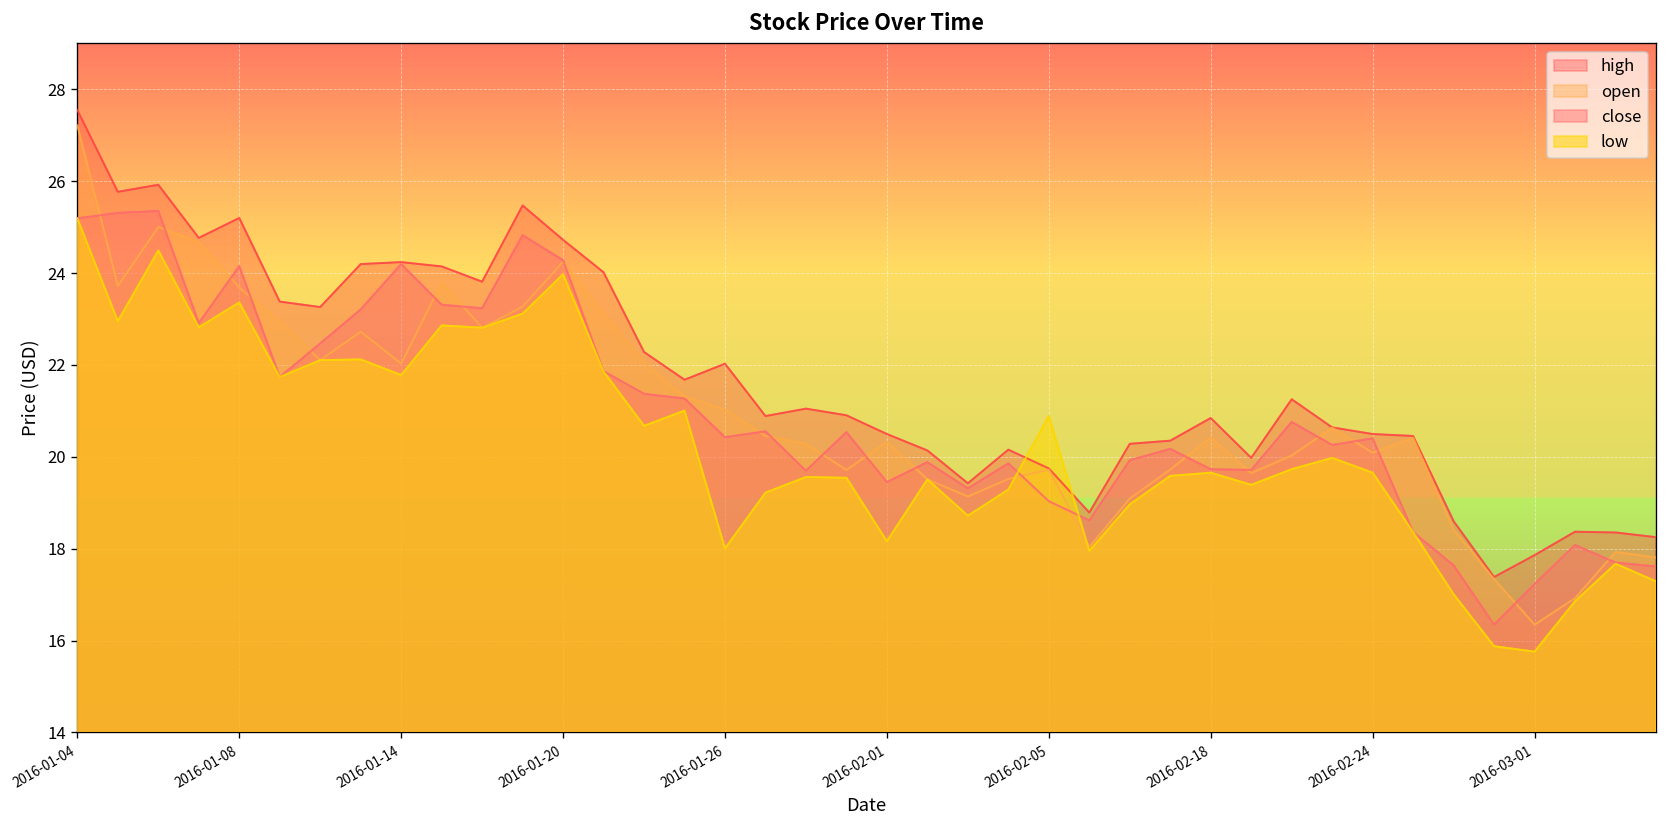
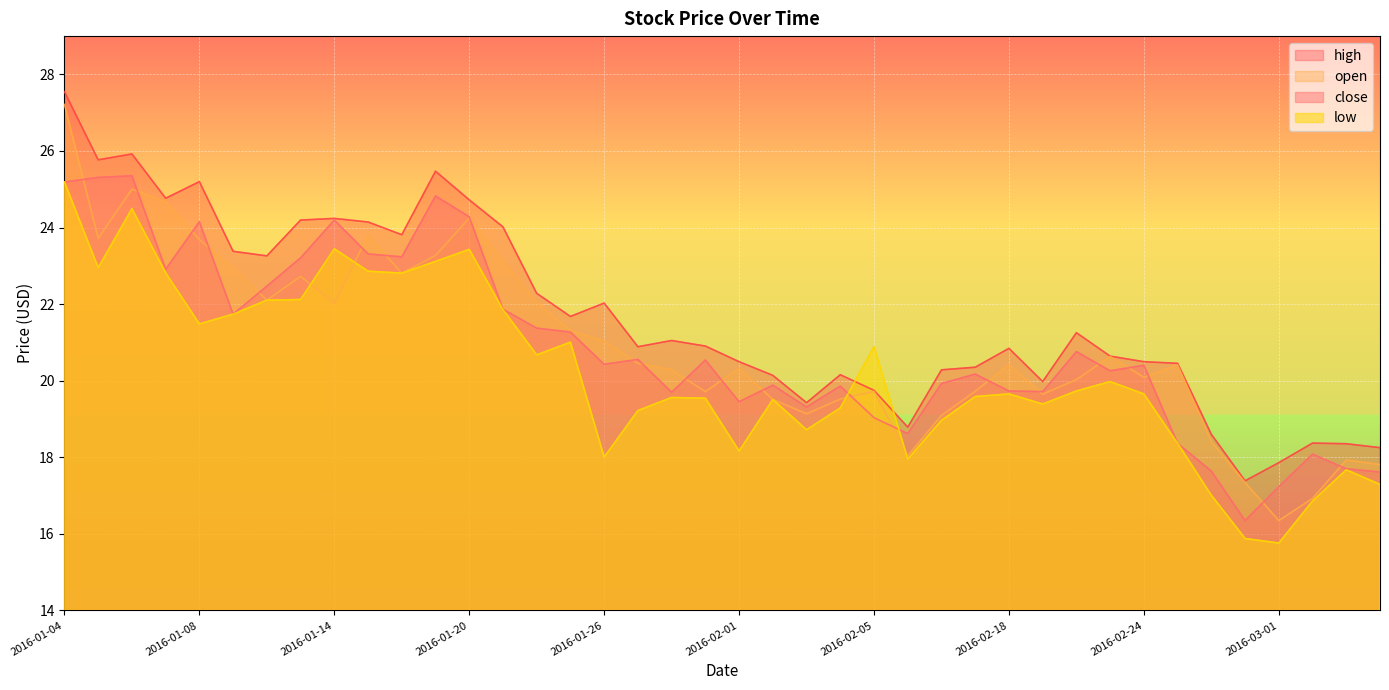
  {
    "low": {
-     "2016-01-08": 23.4,
-     "2016-01-14": 21.8,
-     "2016-01-20": 24.0,
+     "2016-01-08": 21.5,
+     "2016-01-14": 23.4,
+     "2016-01-20": 23.4,
      "2016-01-26": 18.0,
      "2016-02-01": 18.2,
      "2016-02-05": 20.9,
      "2016-02-18": 19.7,
      "2016-02-24": 19.7,
      "2016-03-01": 15.8
    }
  }
